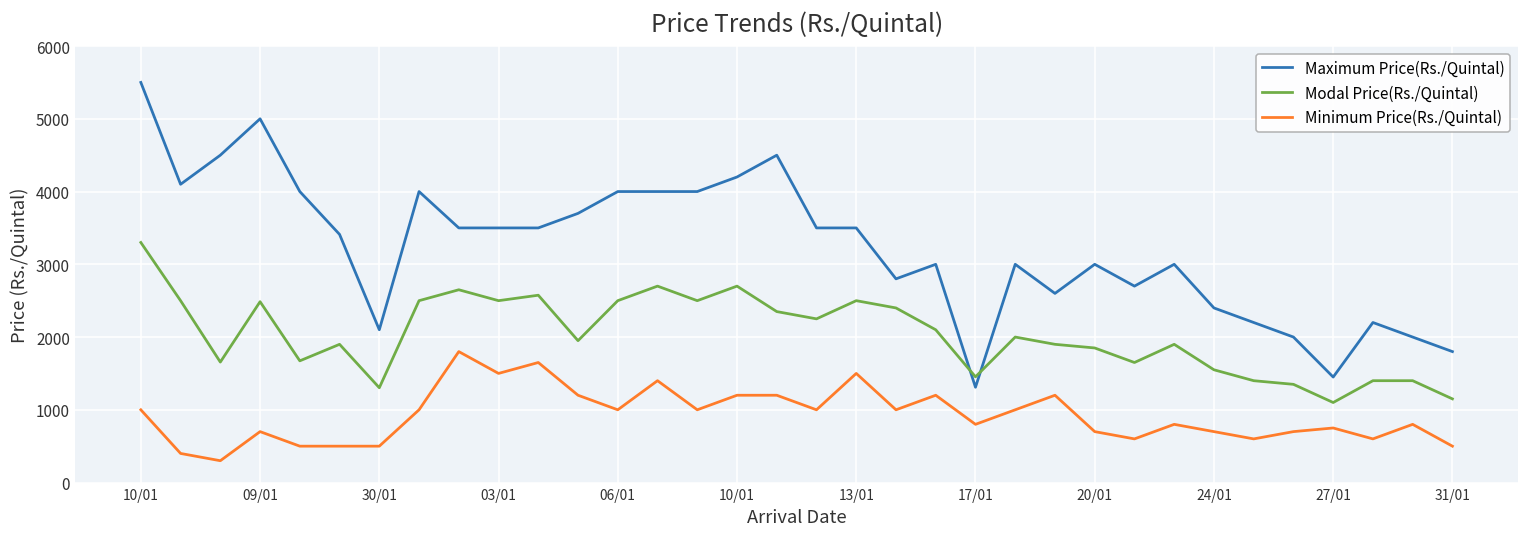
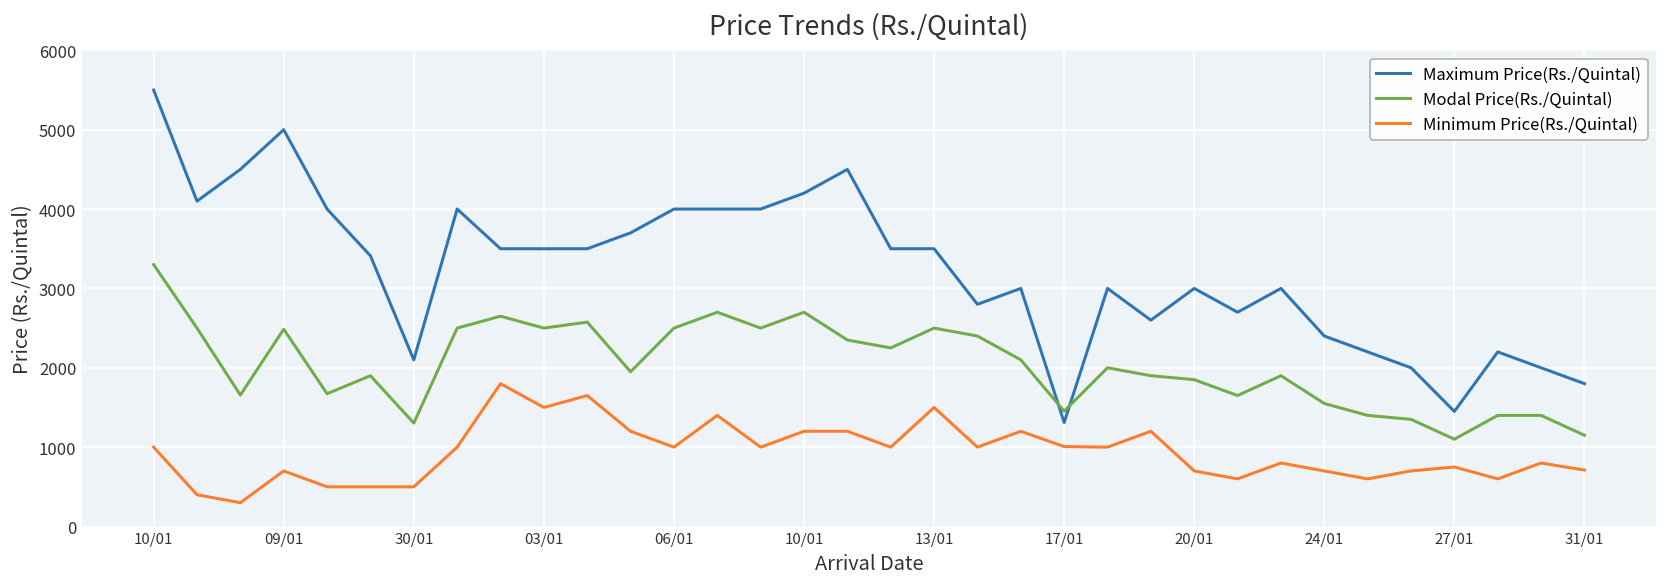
  {
    "Maximum Price(Rs./Quintal)": {
      "03/01": 3500,
      "06/01": 4000,
      "17/01": 1300,
      "20/01": 3000,
      "24/01": 2400,
      "27/01": 1500,
      "31/01": 1800
    },
    "Modal Price(Rs./Quintal)": {
      "03/01": 2500,
      "06/01": 2500,
      "17/01": 1500,
      "20/01": 1900,
      "24/01": 1600,
      "27/01": 1100,
      "31/01": 1200
    },
    "Minimum Price(Rs./Quintal)": {
      "03/01": 1500,
      "06/01": 1000,
-     "17/01": 800,
+     "17/01": 1000,
      "20/01": 700,
      "24/01": 700,
      "27/01": 800,
-     "31/01": 500
+     "31/01": 700
    }
  }
